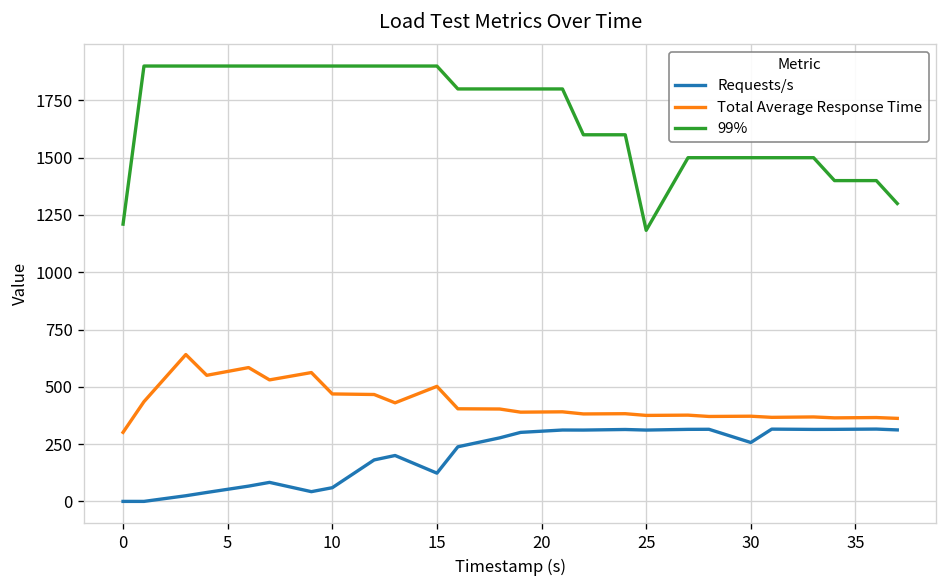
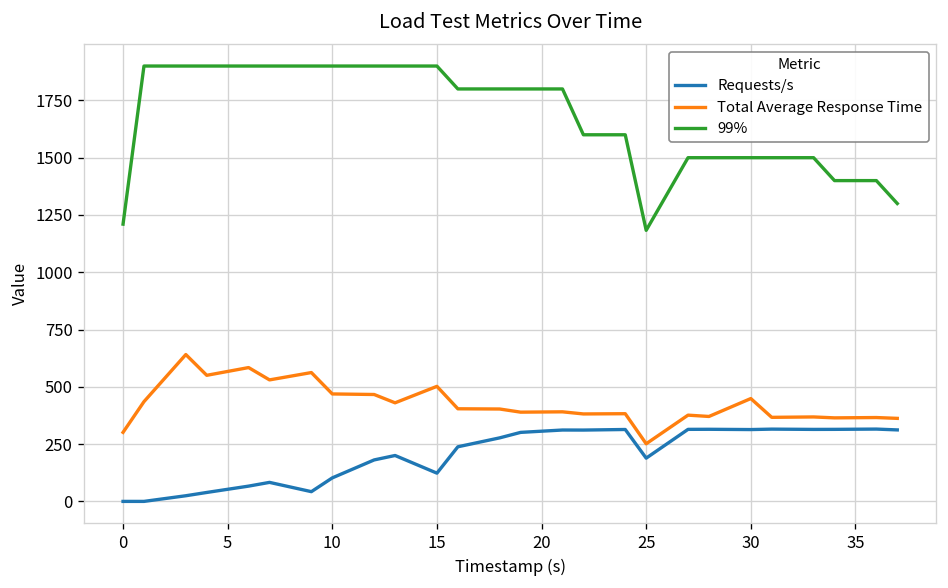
  {
    "Requests/s": {
      "0": 0,
-     "10": 60,
+     "10": 100,
      "15": 120,
-     "25": 310,
-     "30": 260
+     "25": 190,
+     "30": 310
    },
    "Total Average Response Time": {
      "0": 300,
      "10": 470,
      "15": 500,
-     "25": 380,
-     "30": 370
+     "25": 250,
+     "30": 450
    },
    "99%": {
      "0": 1210,
      "10": 1900,
      "15": 1900,
      "25": 1180,
      "30": 1500
    }
  }
